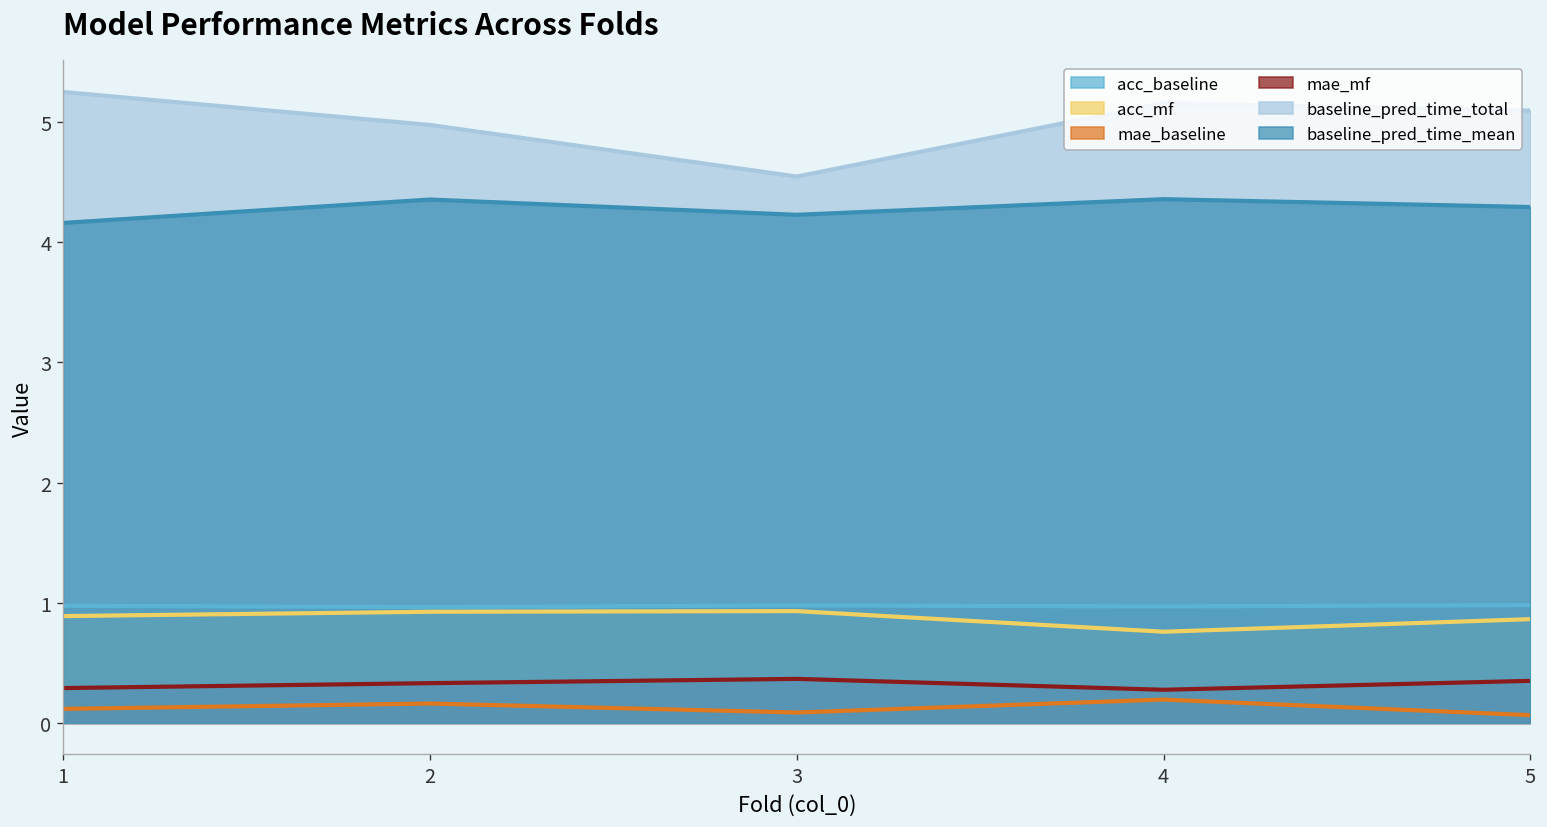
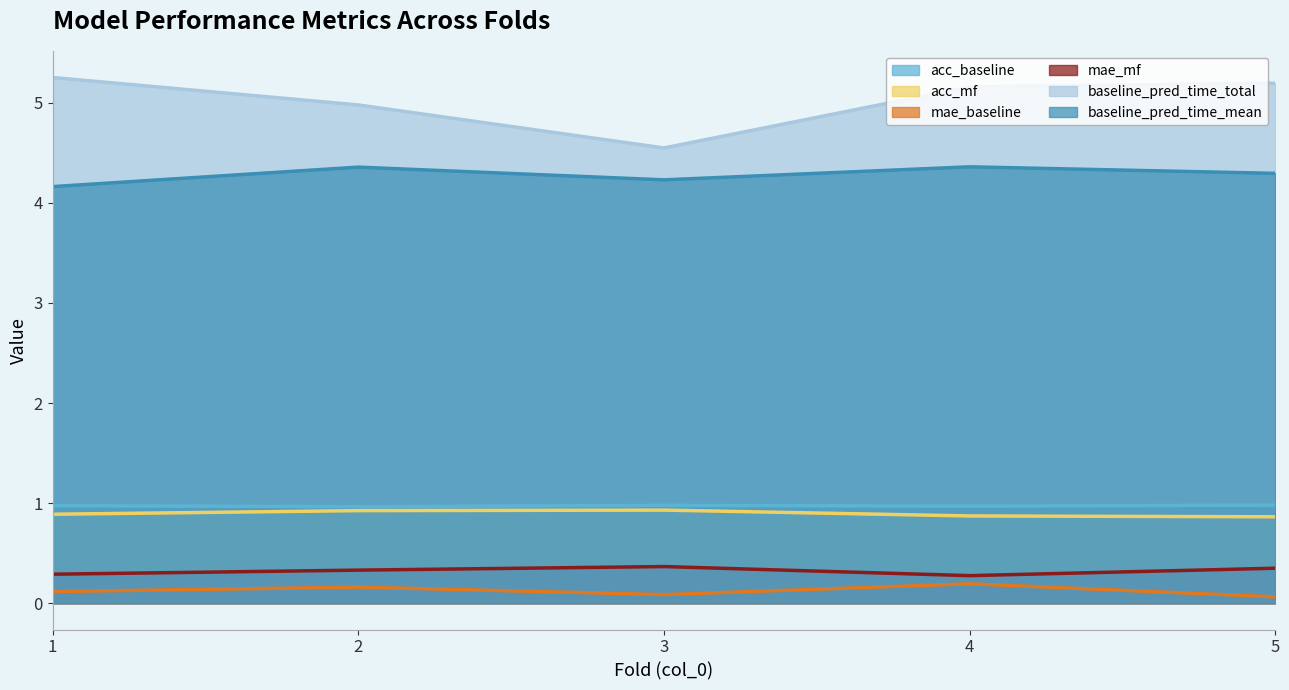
  {
    "acc_mf": {
      "1": 0.89,
      "2": 0.93,
      "3": 0.93,
-     "4": 0.76,
+     "4": 0.87,
      "5": 0.86
    },
    "mae_baseline": {
      "1": 0.12,
      "2": 0.16,
      "3": 0.09,
      "4": 0.19,
      "5": 0.06
    },
    "mae_mf": {
      "1": 0.29,
      "2": 0.33,
      "3": 0.37,
      "4": 0.28,
      "5": 0.35
    },
    "baseline_pred_time_total": {
      "1": 5.25,
      "2": 4.98,
      "3": 4.55,
-     "5": 5.10
+     "5": 5.19
    }
  }
